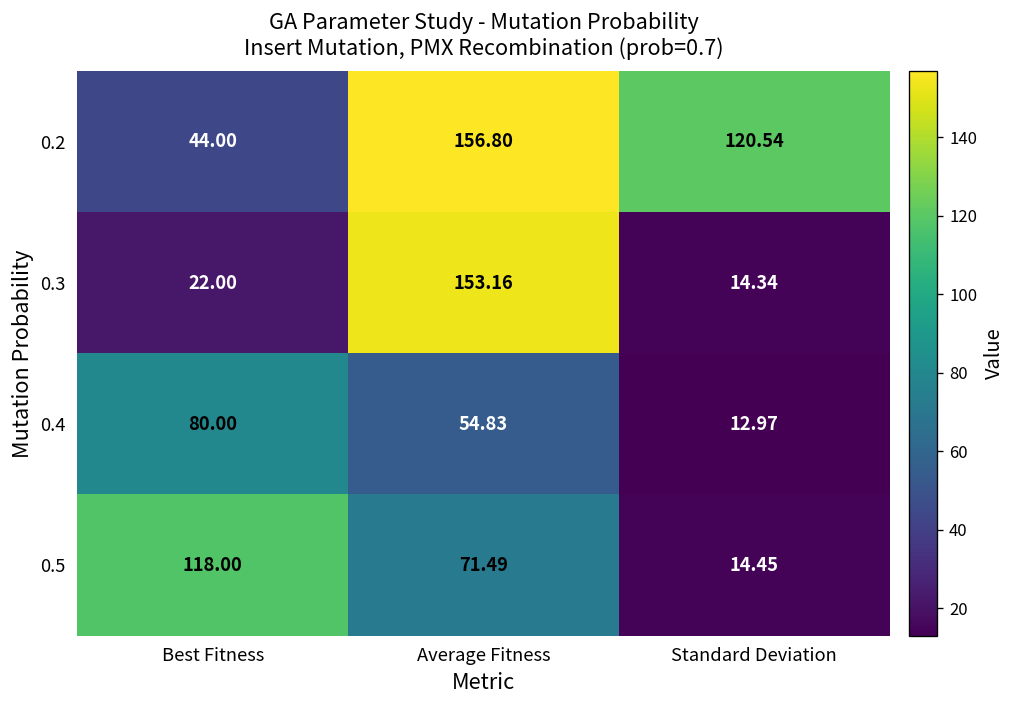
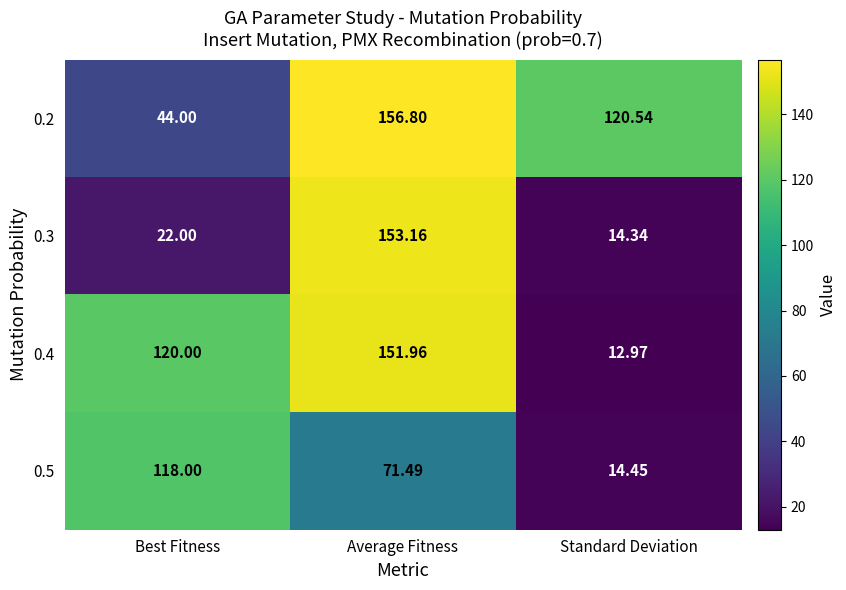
  {
    "0.2": {
      "Best Fitness": 44.00,
      "Average Fitness": 156.80,
      "Standard Deviation": 120.54
    },
    "0.3": {
      "Best Fitness": 22.00,
      "Average Fitness": 153.16,
      "Standard Deviation": 14.34
    },
    "0.4": {
-     "Best Fitness": 80.00,
-     "Average Fitness": 54.83,
+     "Best Fitness": 120.00,
+     "Average Fitness": 151.96,
      "Standard Deviation": 12.97
    },
    "0.5": {
      "Best Fitness": 118.00,
      "Average Fitness": 71.49,
      "Standard Deviation": 14.45
    }
  }
